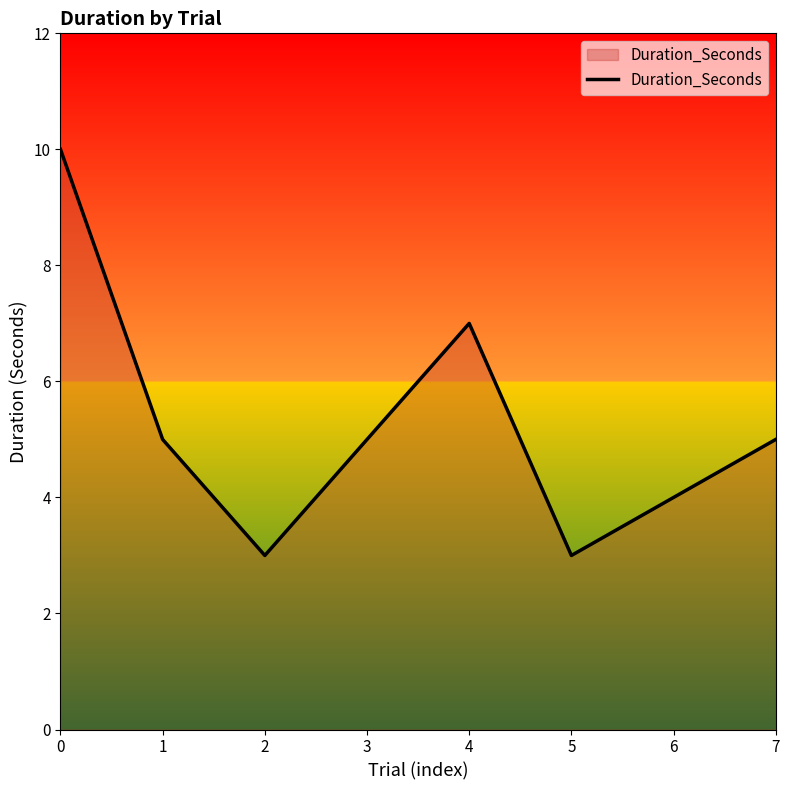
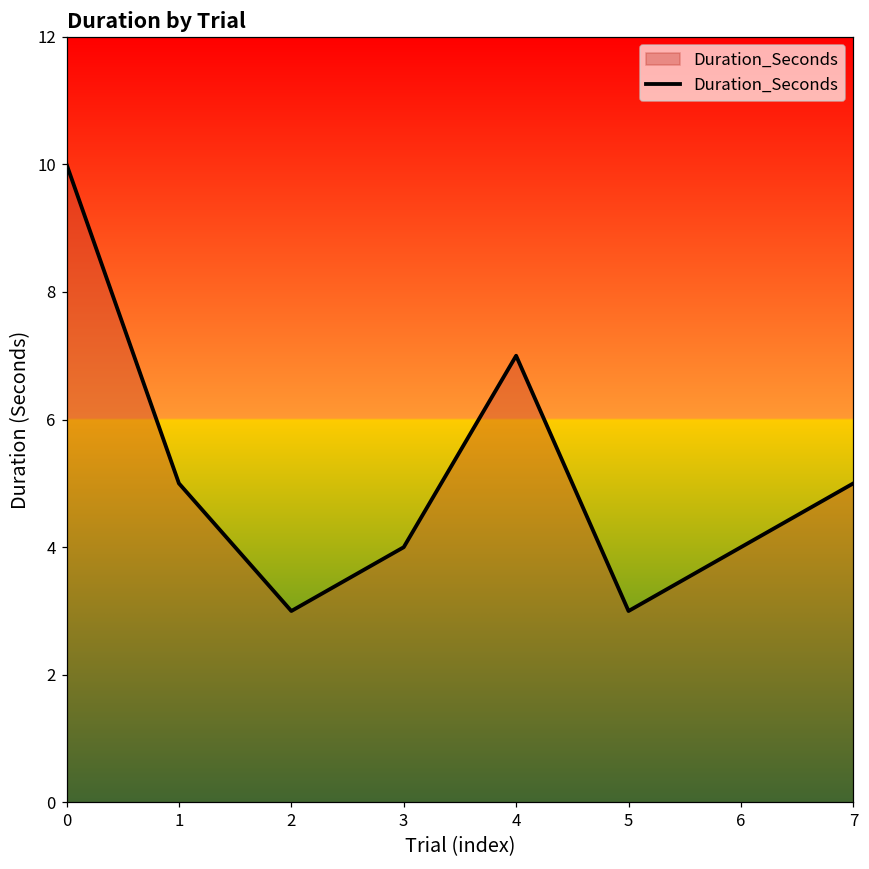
  {
    "0": 10,
    "1": 5,
    "2": 3,
-   "3": 5,
+   "3": 4,
    "4": 7,
    "5": 3,
    "6": 4,
    "7": 5
  }
